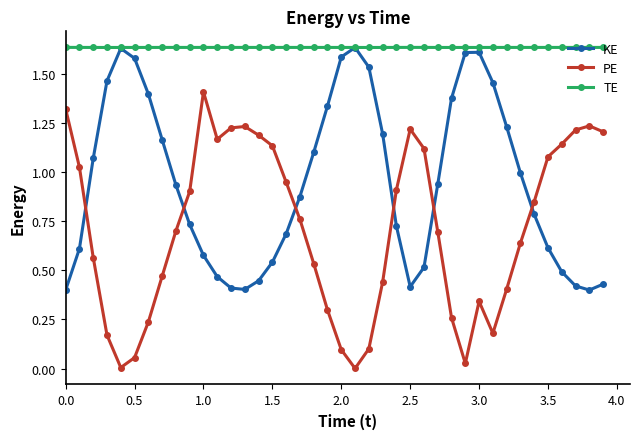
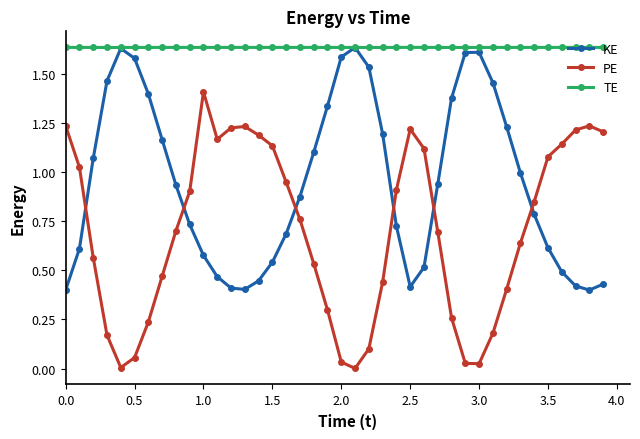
  {
    "KE": {
      "0.0": 0.40,
      "0.5": 1.58,
      "1.0": 0.58,
      "1.5": 0.54,
      "2.0": 1.59,
      "2.5": 0.42,
      "3.0": 1.61,
      "3.5": 0.62
    },
    "PE": {
-     "0.0": 1.32,
+     "0.0": 1.24,
      "0.5": 0.06,
      "1.0": 1.41,
      "1.5": 1.14,
-     "2.0": 0.10,
+     "2.0": 0.03,
      "2.5": 1.22,
-     "3.0": 0.34,
+     "3.0": 0.02,
      "3.5": 1.08
    },
    "TE": {
      "0.0": 1.64,
      "0.5": 1.64,
      "1.0": 1.64,
      "1.5": 1.64,
      "2.0": 1.64,
      "2.5": 1.64,
      "3.0": 1.64,
      "3.5": 1.64
    }
  }
